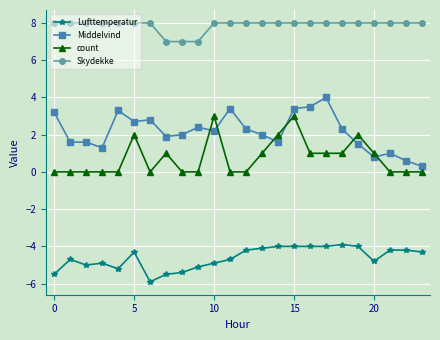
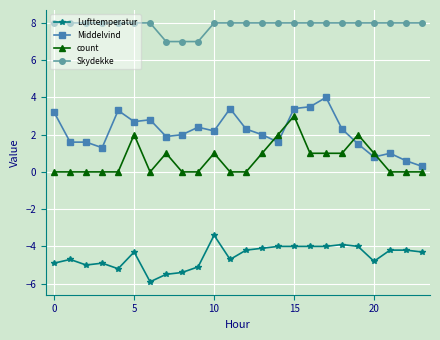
  {
    "Lufttemperatur": {
-     "0": -5.5,
+     "0": -4.9,
      "5": -4.3,
-     "10": -4.9,
+     "10": -3.4,
      "15": -4.0,
      "20": -4.8
    },
    "count": {
      "0": 0,
      "5": 2,
-     "10": 3,
+     "10": 1,
      "15": 3,
      "20": 1
    }
  }
